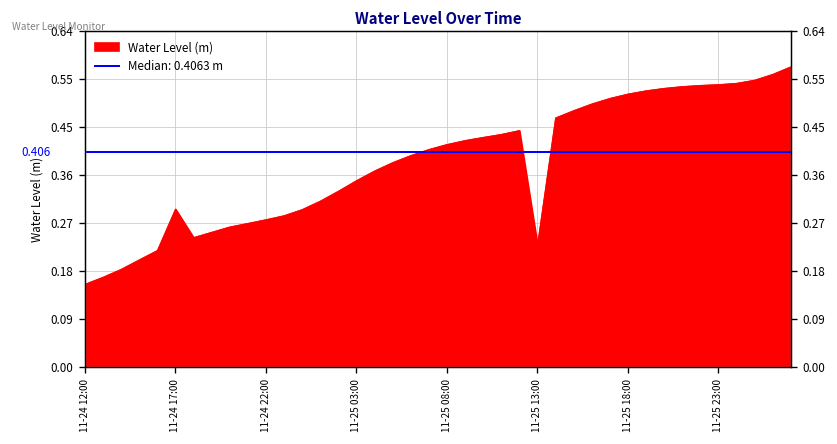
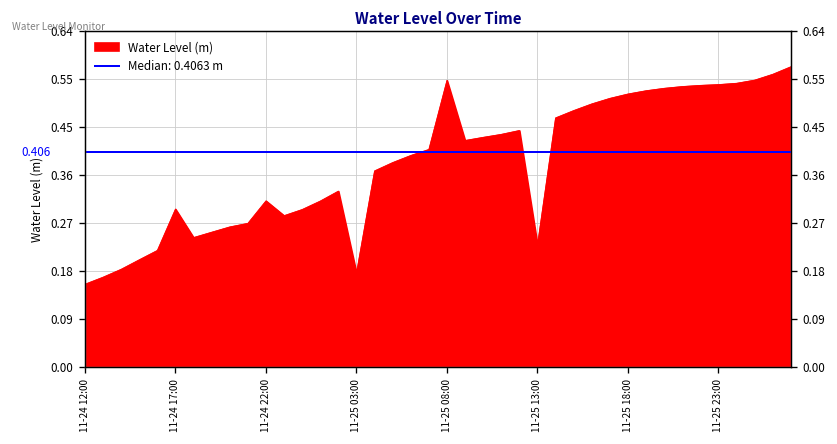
  {
    "11-24 12:00": 0.16,
    "11-24 17:00": 0.30,
-   "11-24 22:00": 0.28,
-   "11-25 03:00": 0.35,
-   "11-25 08:00": 0.42,
+   "11-24 22:00": 0.31,
+   "11-25 03:00": 0.18,
+   "11-25 08:00": 0.54,
    "11-25 13:00": 0.23,
    "11-25 18:00": 0.52,
    "11-25 23:00": 0.53
  }
